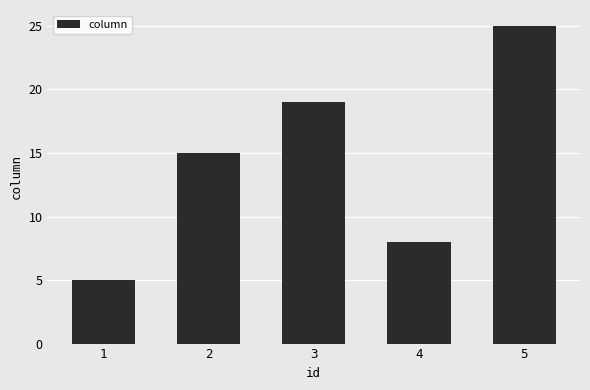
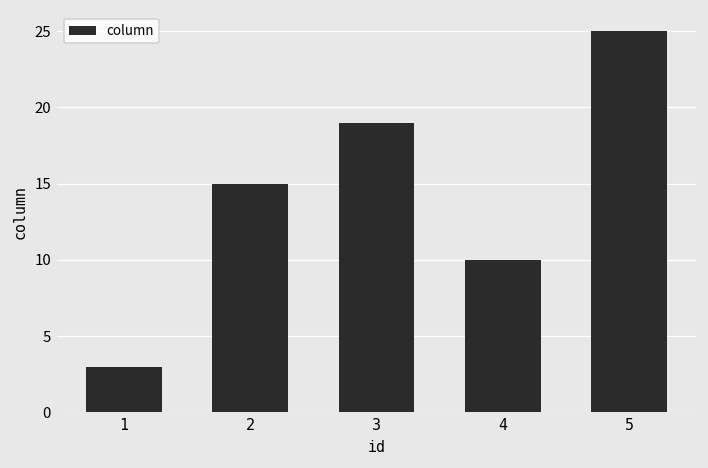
  {
-   "1": 5,
+   "1": 3,
    "2": 15,
    "3": 19,
-   "4": 8,
+   "4": 10,
    "5": 25
  }
